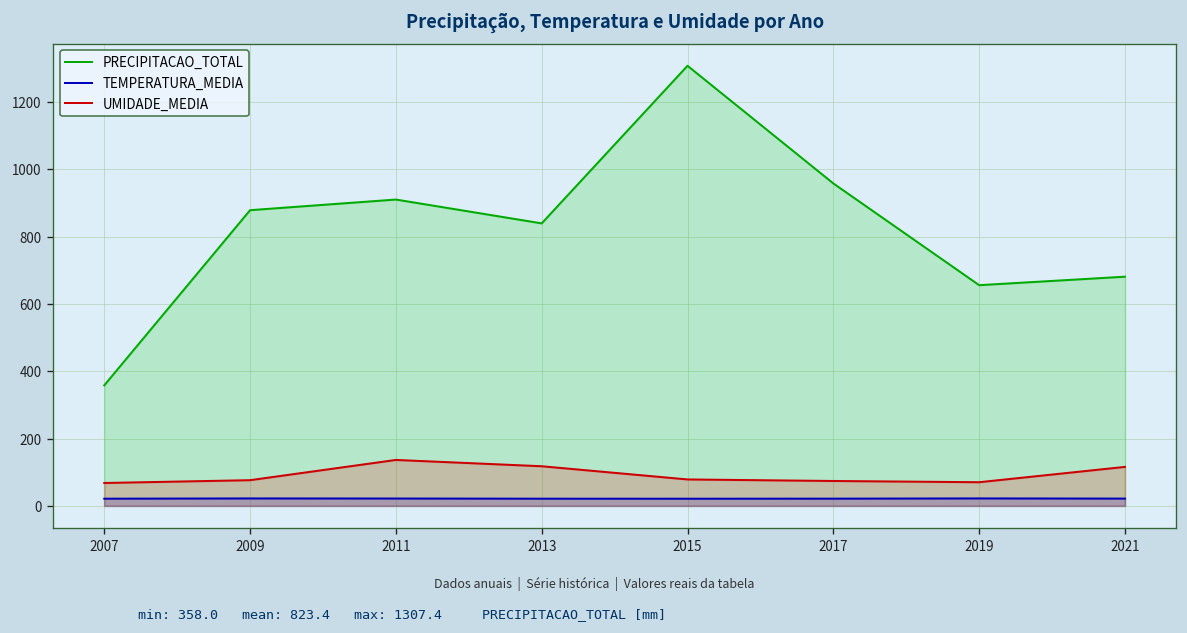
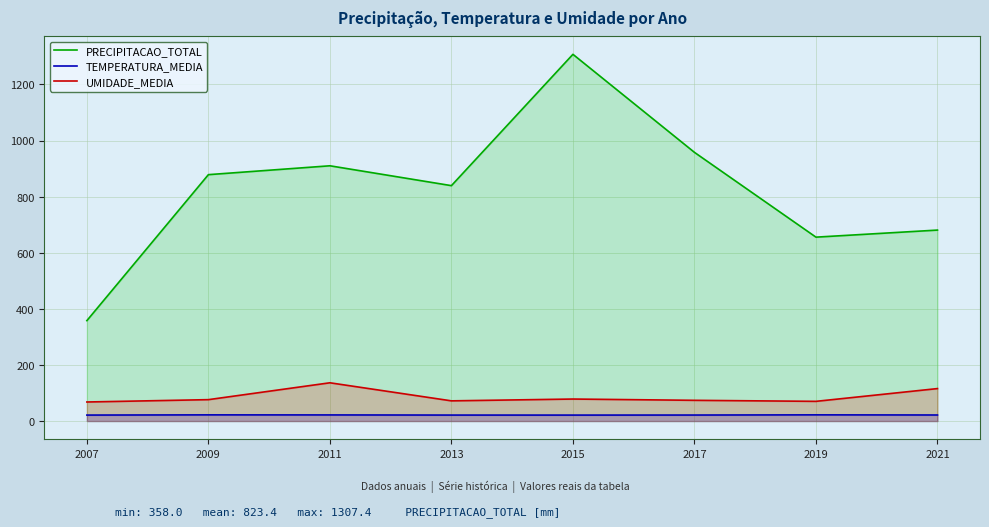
  {
    "PRECIPITACAO_TOTAL": {
      "2007": 360,
      "2009": 880,
      "2011": 910,
      "2013": 840,
      "2015": 1310,
      "2017": 960,
      "2019": 660,
      "2021": 680
    },
    "TEMPERATURA_MEDIA": {
      "2007": 20,
      "2009": 20,
      "2011": 20,
      "2013": 20,
      "2015": 20,
      "2017": 20,
      "2019": 20,
      "2021": 20
    },
    "UMIDADE_MEDIA": {
      "2007": 70,
      "2009": 80,
      "2011": 140,
-     "2013": 120,
+     "2013": 70,
      "2015": 80,
      "2017": 70,
      "2019": 70,
      "2021": 120
    }
  }
